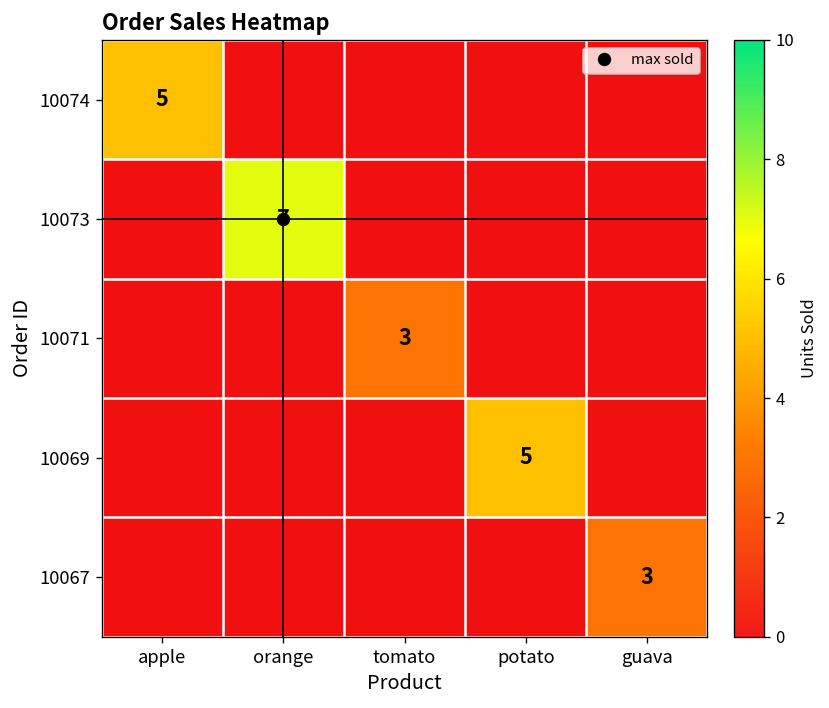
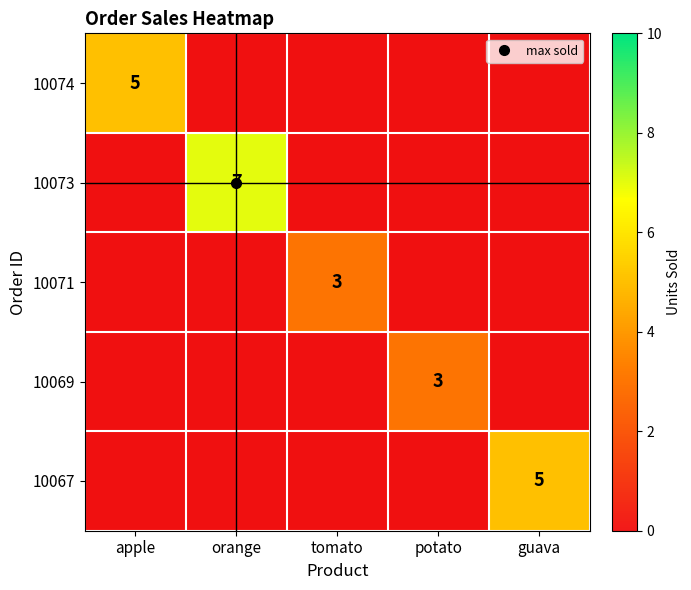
  {
    "10074": {
      "apple": 5
    },
    "10071": {
      "tomato": 3
    },
    "10069": {
-     "potato": 5
+     "potato": 3
    },
    "10067": {
-     "guava": 3
+     "guava": 5
    }
  }
